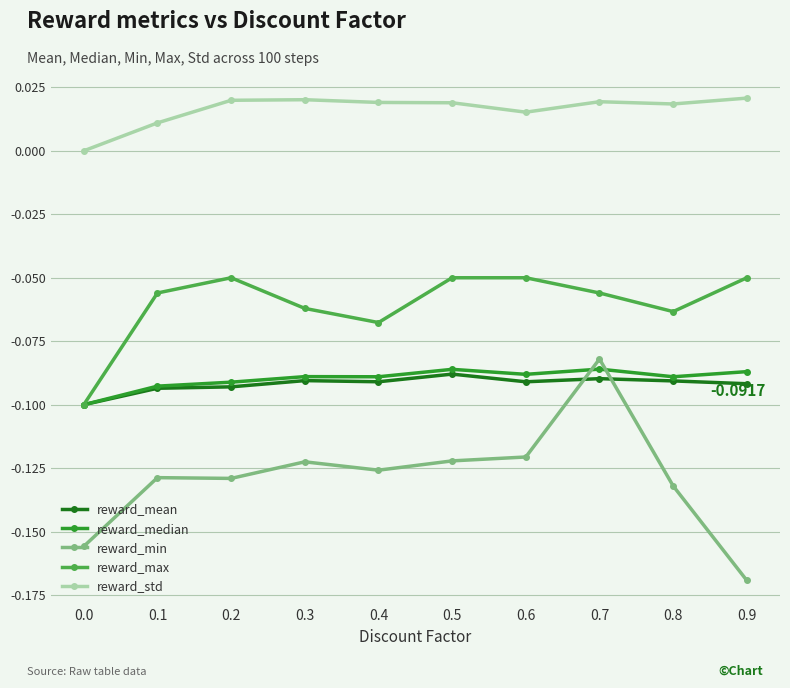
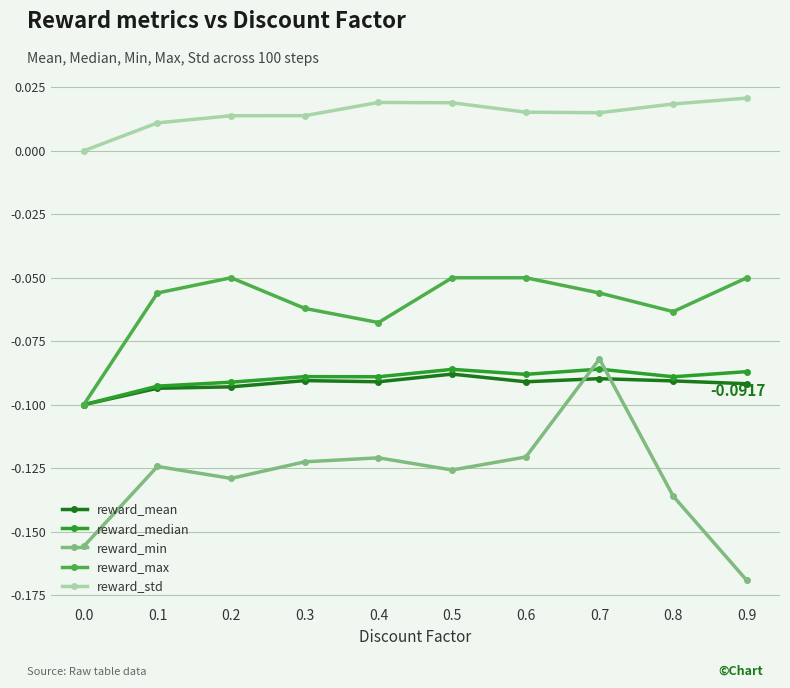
  {
    "reward_min": {
      "0.0": -0.156,
-     "0.1": -0.129,
+     "0.1": -0.124,
      "0.2": -0.129,
      "0.3": -0.123,
-     "0.4": -0.126,
-     "0.5": -0.122,
+     "0.4": -0.121,
+     "0.5": -0.126,
      "0.6": -0.121,
      "0.7": -0.082,
-     "0.8": -0.132,
+     "0.8": -0.136,
      "0.9": -0.169
    },
    "reward_std": {
      "0.0": 0.000,
      "0.1": 0.011,
-     "0.2": 0.020,
-     "0.3": 0.020,
+     "0.2": 0.014,
+     "0.3": 0.014,
      "0.4": 0.019,
      "0.5": 0.019,
      "0.6": 0.015,
-     "0.7": 0.019,
+     "0.7": 0.015,
      "0.8": 0.018,
      "0.9": 0.021
    }
  }
